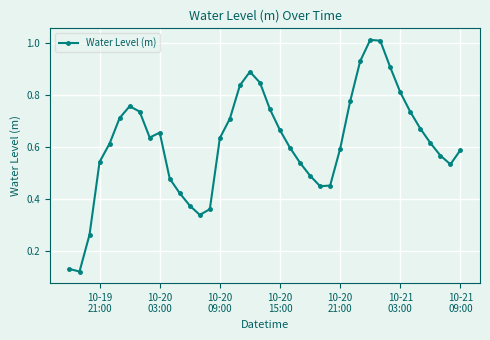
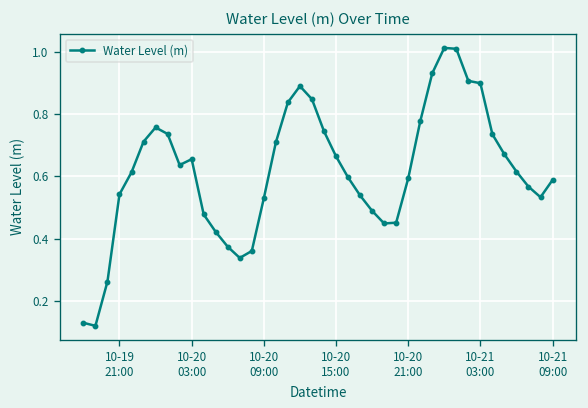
  {
    "10-19 21:00": 0.54,
    "10-20 03:00": 0.66,
-   "10-20 09:00": 0.63,
+   "10-20 09:00": 0.53,
    "10-20 15:00": 0.66,
    "10-20 21:00": 0.59,
-   "10-21 03:00": 0.81,
+   "10-21 03:00": 0.90,
    "10-21 09:00": 0.59
  }
